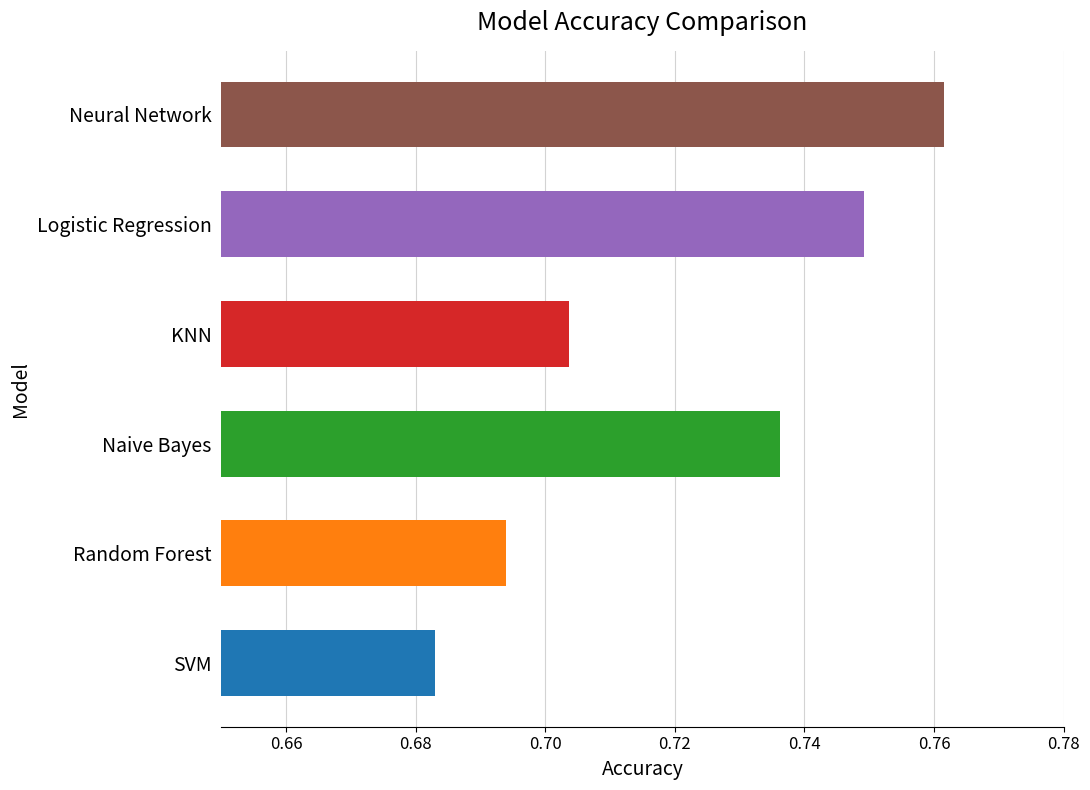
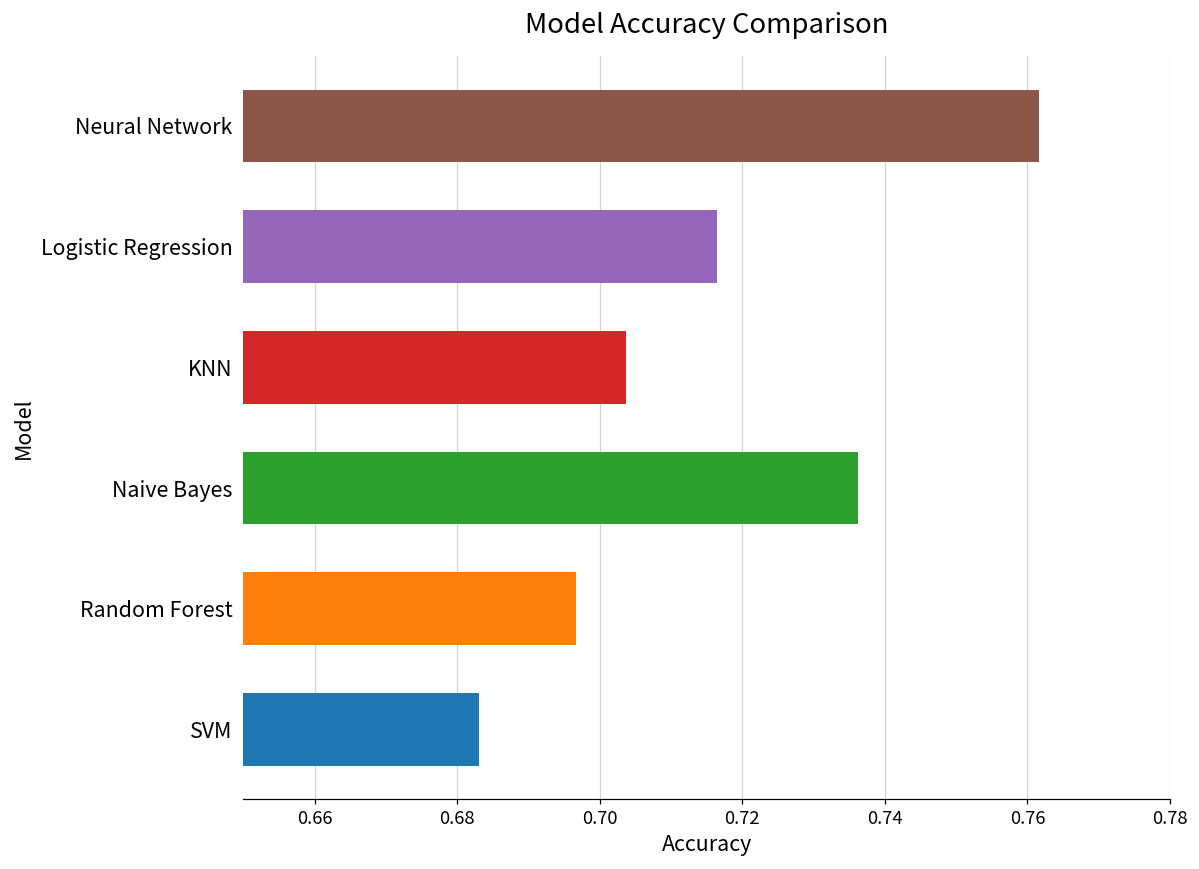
  {
    "Neural Network": 0.762,
-   "Logistic Regression": 0.749,
+   "Logistic Regression": 0.717,
    "KNN": 0.704,
    "Naive Bayes": 0.736,
-   "Random Forest": 0.694,
+   "Random Forest": 0.697,
    "SVM": 0.683
  }
